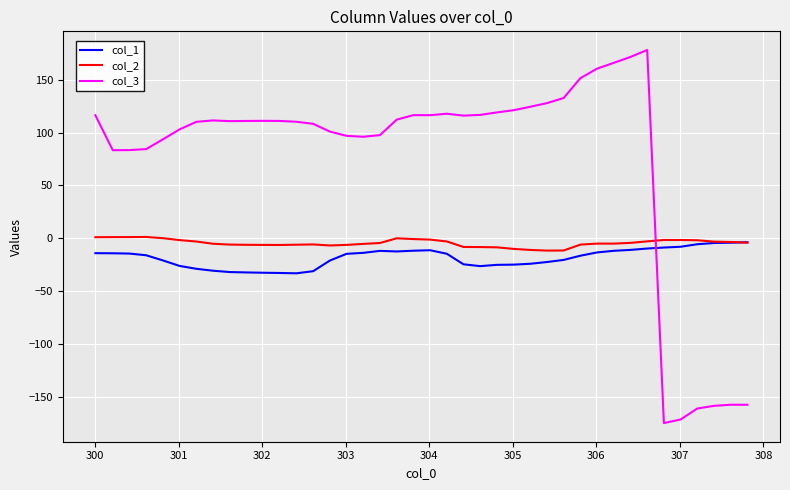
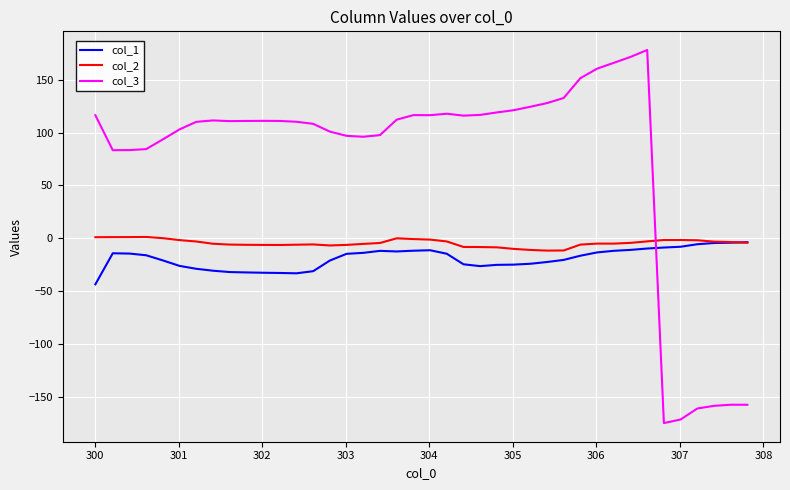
  {
    "col_1": {
-     "300": -14
+     "300": -44
    },
    "col_2": {
      "300": 1
    },
    "col_3": {
      "300": 116
    }
  }
